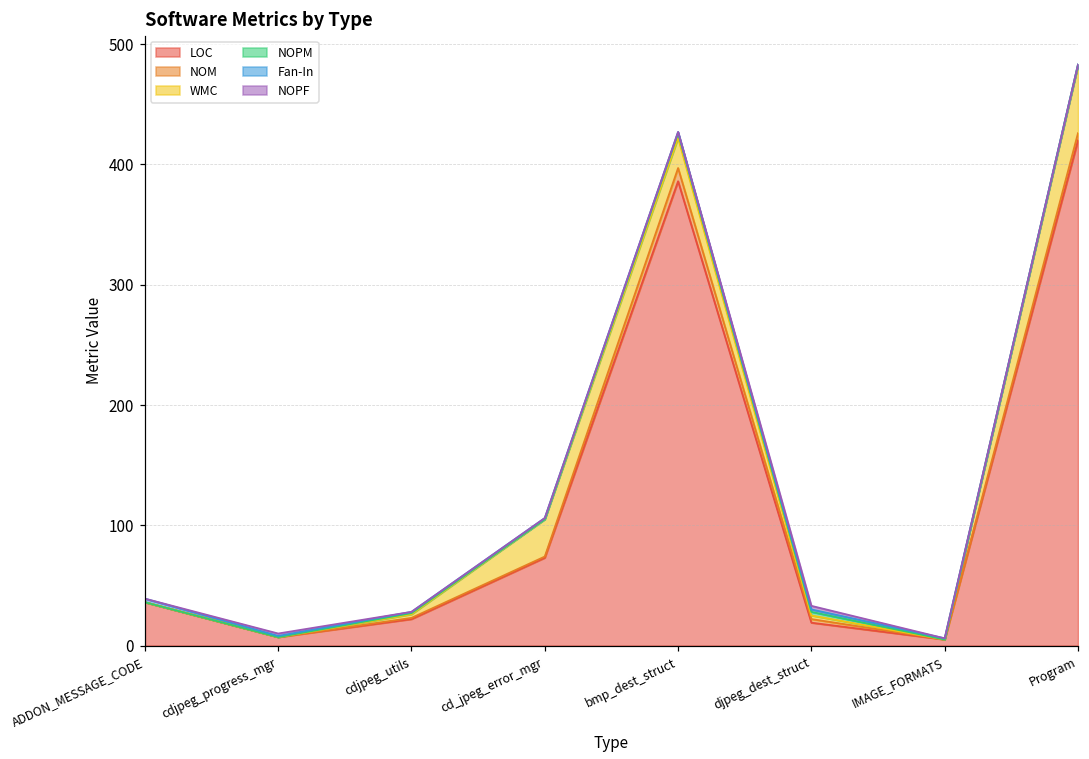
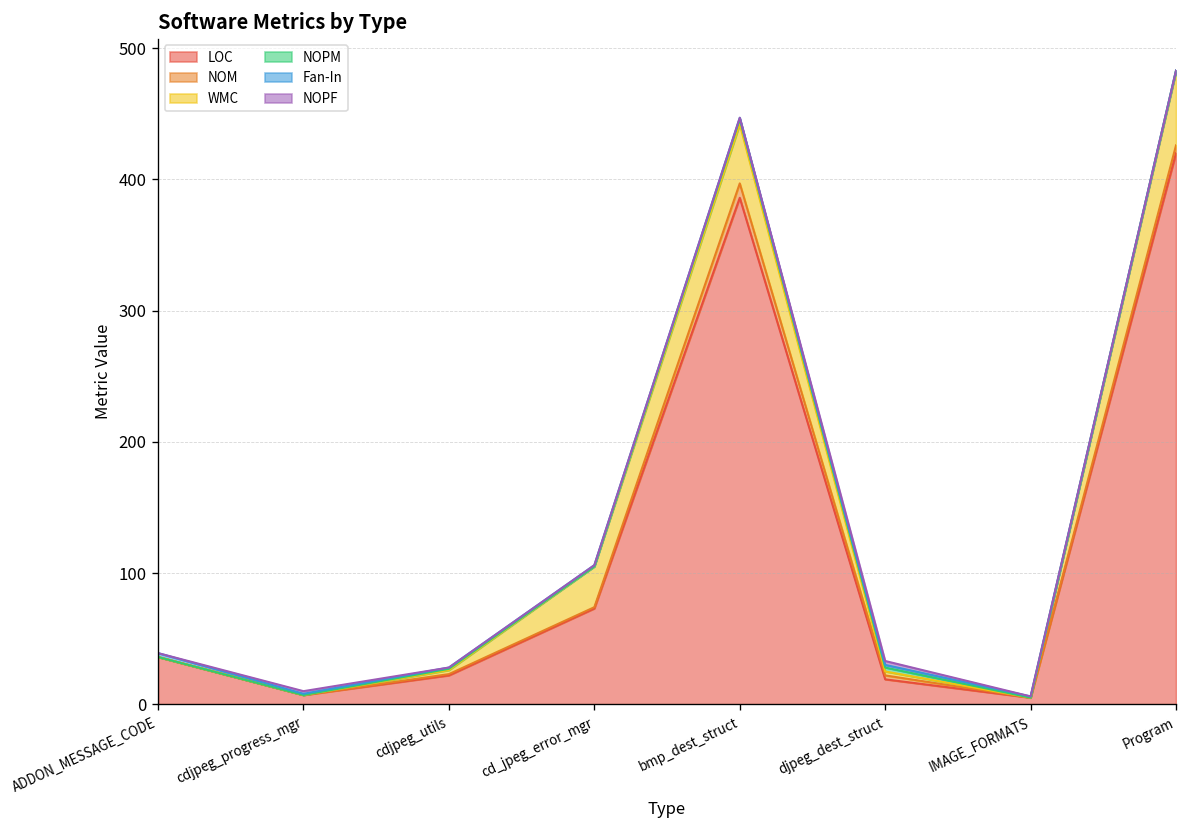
  {
    "WMC": {
-     "bmp_dest_struct": 25,
+     "bmp_dest_struct": 45,
      "djpeg_dest_struct": 3
    },
    "NOPF": {
      "djpeg_dest_struct": 3
    }
  }
